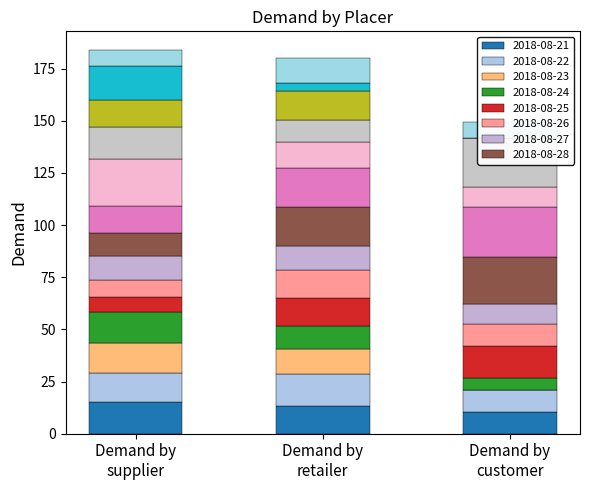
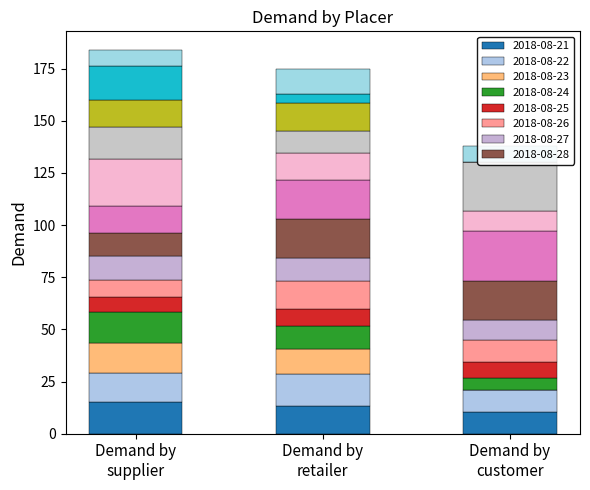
  {
    "2018-08-21": {
      "Demand by supplier": 15,
      "Demand by retailer": 13,
      "Demand by customer": 11
    },
    "2018-08-24": {
      "Demand by supplier": 15,
      "Demand by retailer": 11,
      "Demand by customer": 5
    },
    "2018-08-25": {
      "Demand by supplier": 7,
-     "Demand by retailer": 14,
-     "Demand by customer": 16
+     "Demand by retailer": 8,
+     "Demand by customer": 8
    },
    "2018-08-28": {
      "Demand by supplier": 11,
      "Demand by retailer": 19,
-     "Demand by customer": 23
+     "Demand by customer": 19
    }
  }
